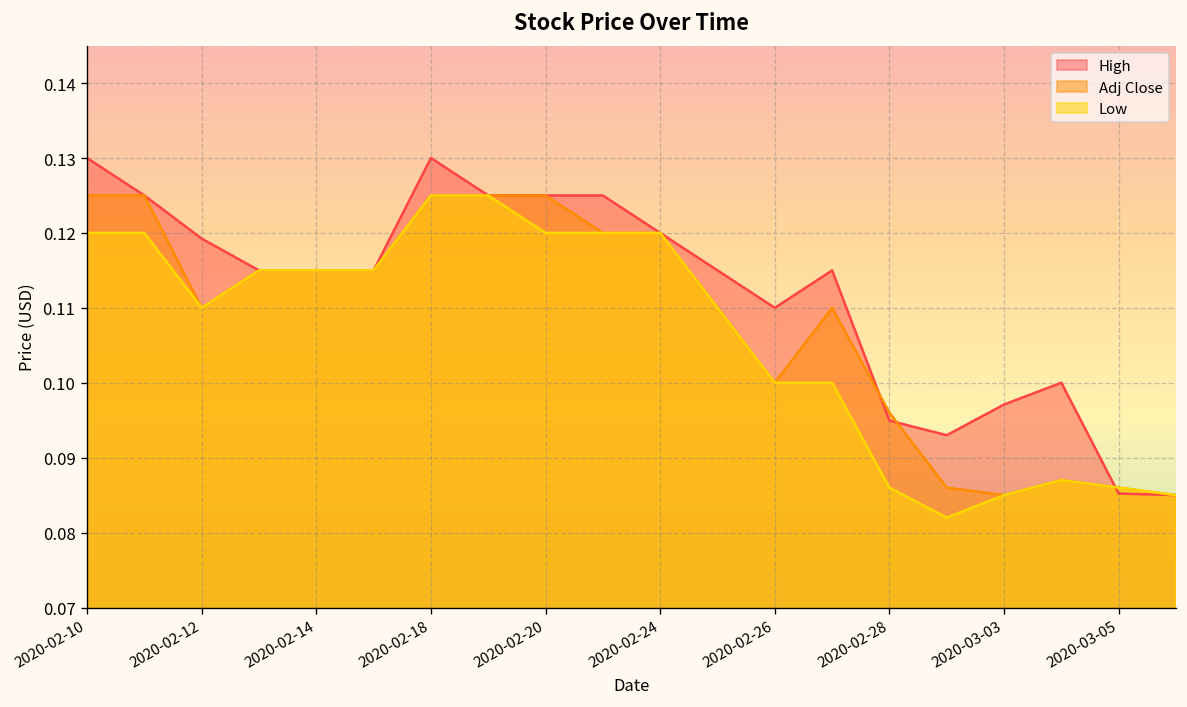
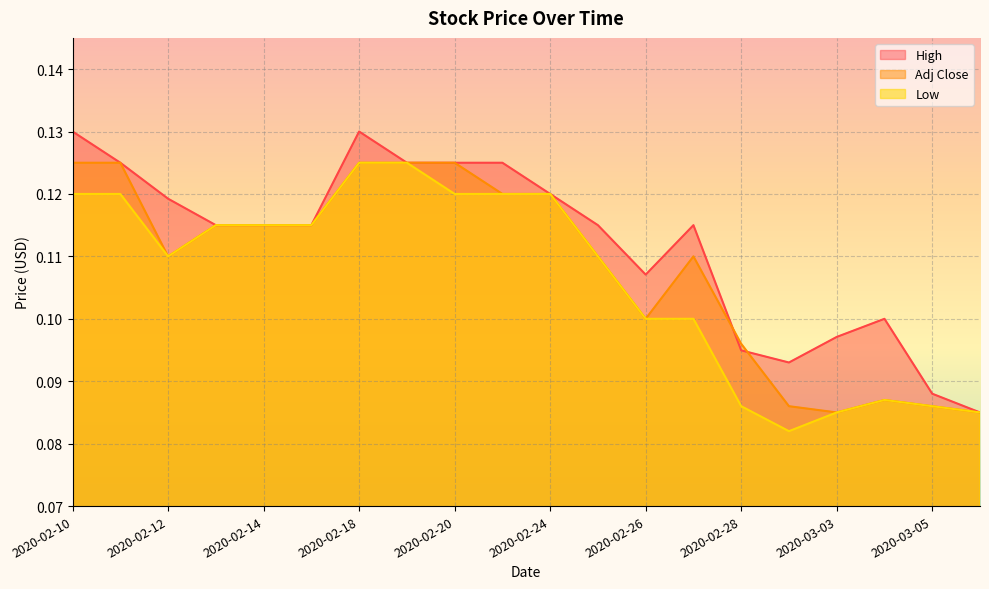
  {
    "High": {
      "2020-02-10": 0.130,
      "2020-02-12": 0.119,
      "2020-02-18": 0.130,
-     "2020-02-26": 0.110,
+     "2020-02-26": 0.107,
      "2020-02-28": 0.095,
      "2020-03-03": 0.097,
-     "2020-03-05": 0.085
+     "2020-03-05": 0.088
    }
  }
